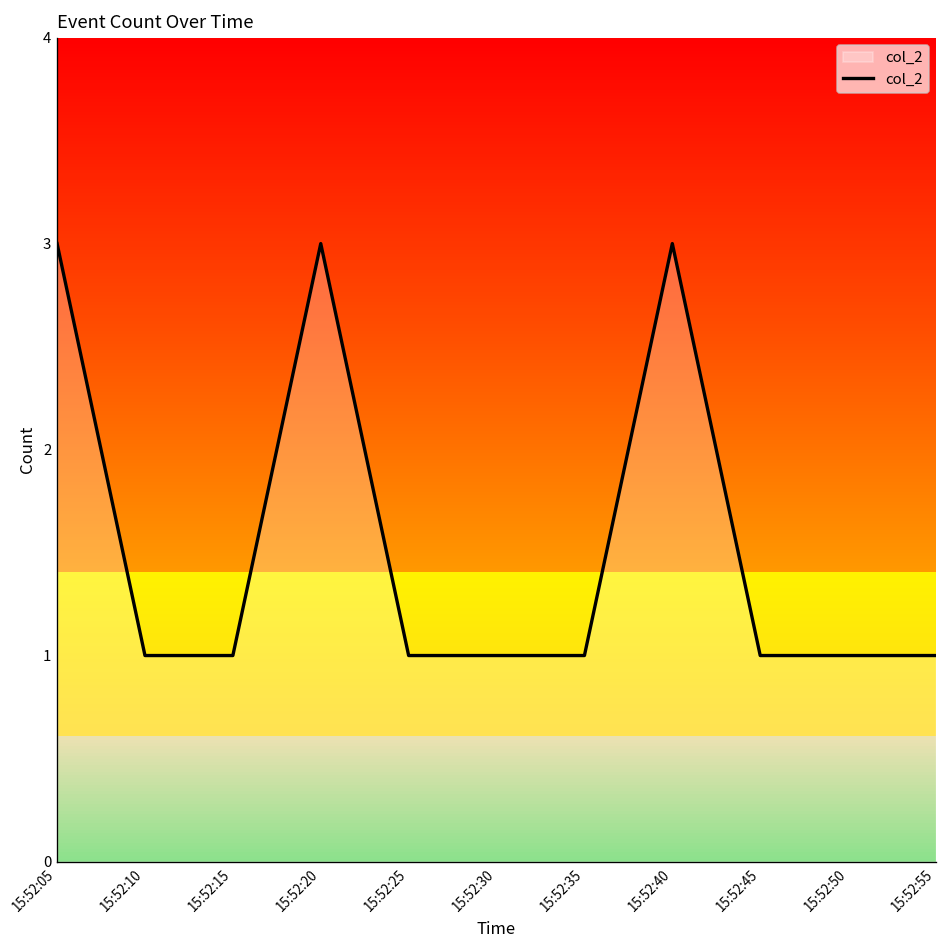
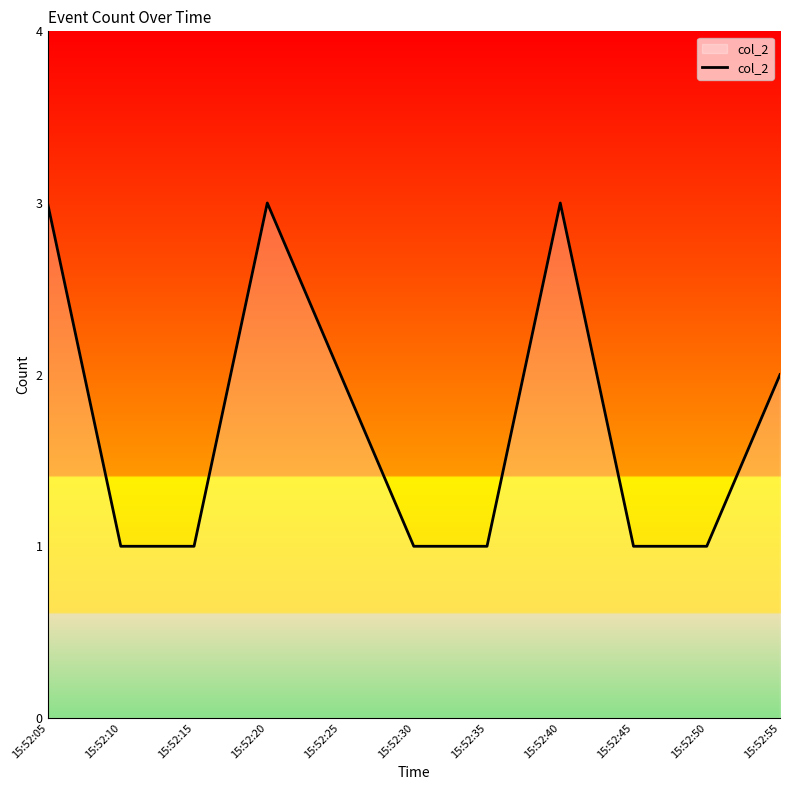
  {
    "15:52:05": 3,
    "15:52:10": 1,
    "15:52:15": 1,
    "15:52:20": 3,
-   "15:52:25": 1,
+   "15:52:25": 2,
    "15:52:30": 1,
    "15:52:35": 1,
    "15:52:40": 3,
    "15:52:45": 1,
    "15:52:50": 1,
-   "15:52:55": 1
+   "15:52:55": 2
  }
